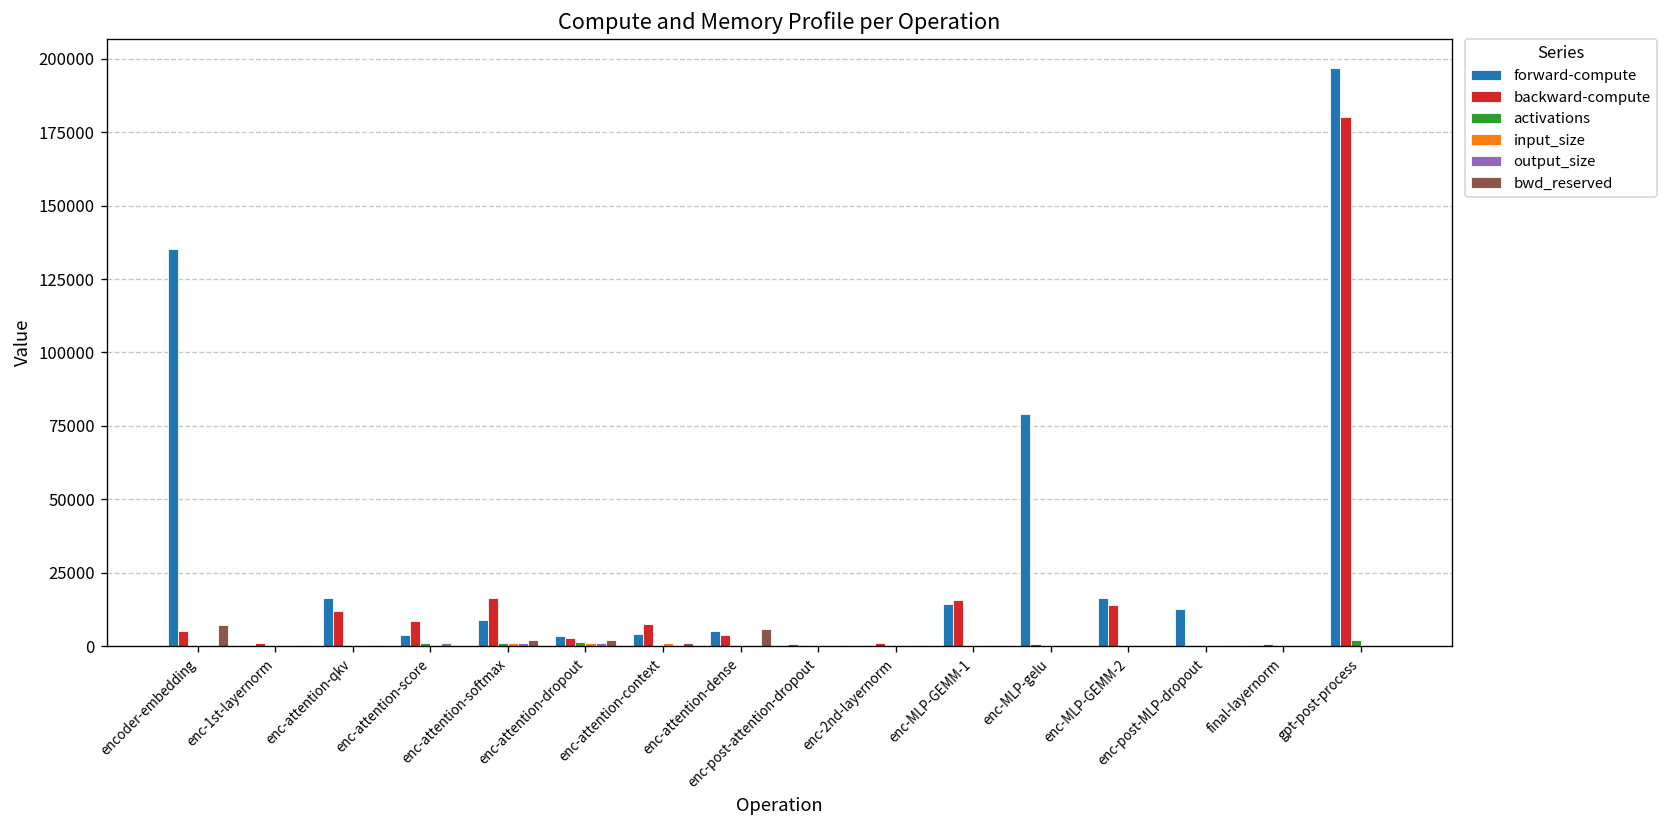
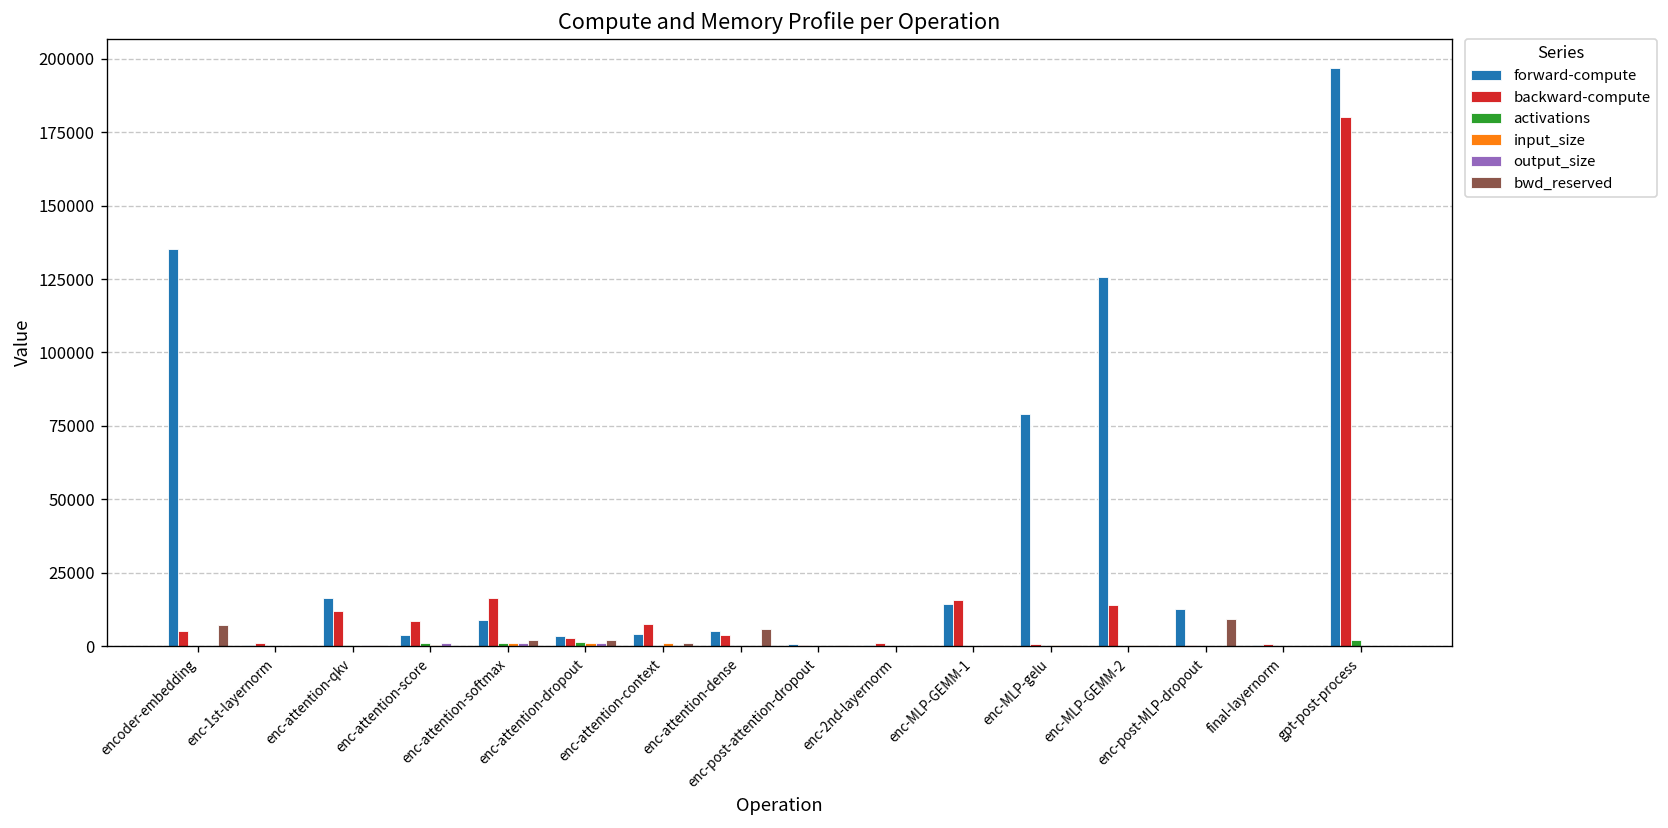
  {
    "forward-compute": {
      "encoder-embedding": 135000,
      "enc-attention-qkv": 16000,
      "enc-attention-score": 4000,
      "enc-attention-softmax": 9000,
      "enc-attention-dropout": 3000,
      "enc-attention-context": 4000,
      "enc-attention-dense": 5000,
      "enc-MLP-GEMM-1": 14000,
      "enc-MLP-gelu": 79000,
-     "enc-MLP-GEMM-2": 16000,
+     "enc-MLP-GEMM-2": 126000,
      "enc-post-MLP-dropout": 13000,
      "gpt-post-process": 197000
    },
    "backward-compute": {
      "encoder-embedding": 5000,
      "enc-1st-layernorm": 1000,
      "enc-attention-qkv": 12000,
      "enc-attention-score": 8000,
      "enc-attention-softmax": 16000,
      "enc-attention-dropout": 3000,
      "enc-attention-context": 7000,
      "enc-attention-dense": 4000,
      "enc-MLP-GEMM-1": 16000,
      "enc-MLP-GEMM-2": 14000,
      "gpt-post-process": 180000
    },
    "activations": {
      "enc-attention-score": 1000,
      "enc-attention-softmax": 1000,
      "enc-attention-dropout": 1000,
      "gpt-post-process": 2000
    },
    "input_size": {
      "enc-attention-softmax": 1000,
      "enc-attention-dropout": 1000,
      "enc-attention-context": 1000
    },
    "output_size": {
      "enc-attention-score": 1000,
      "enc-attention-softmax": 1000,
      "enc-attention-dropout": 1000
    },
    "bwd_reserved": {
      "encoder-embedding": 7000,
      "enc-attention-softmax": 2000,
      "enc-attention-dropout": 2000,
      "enc-attention-context": 1000,
      "enc-attention-dense": 6000,
-     "enc-post-MLP-dropout": 0,
+     "enc-post-MLP-dropout": 9000,
      "gpt-post-process": 0
    }
  }
